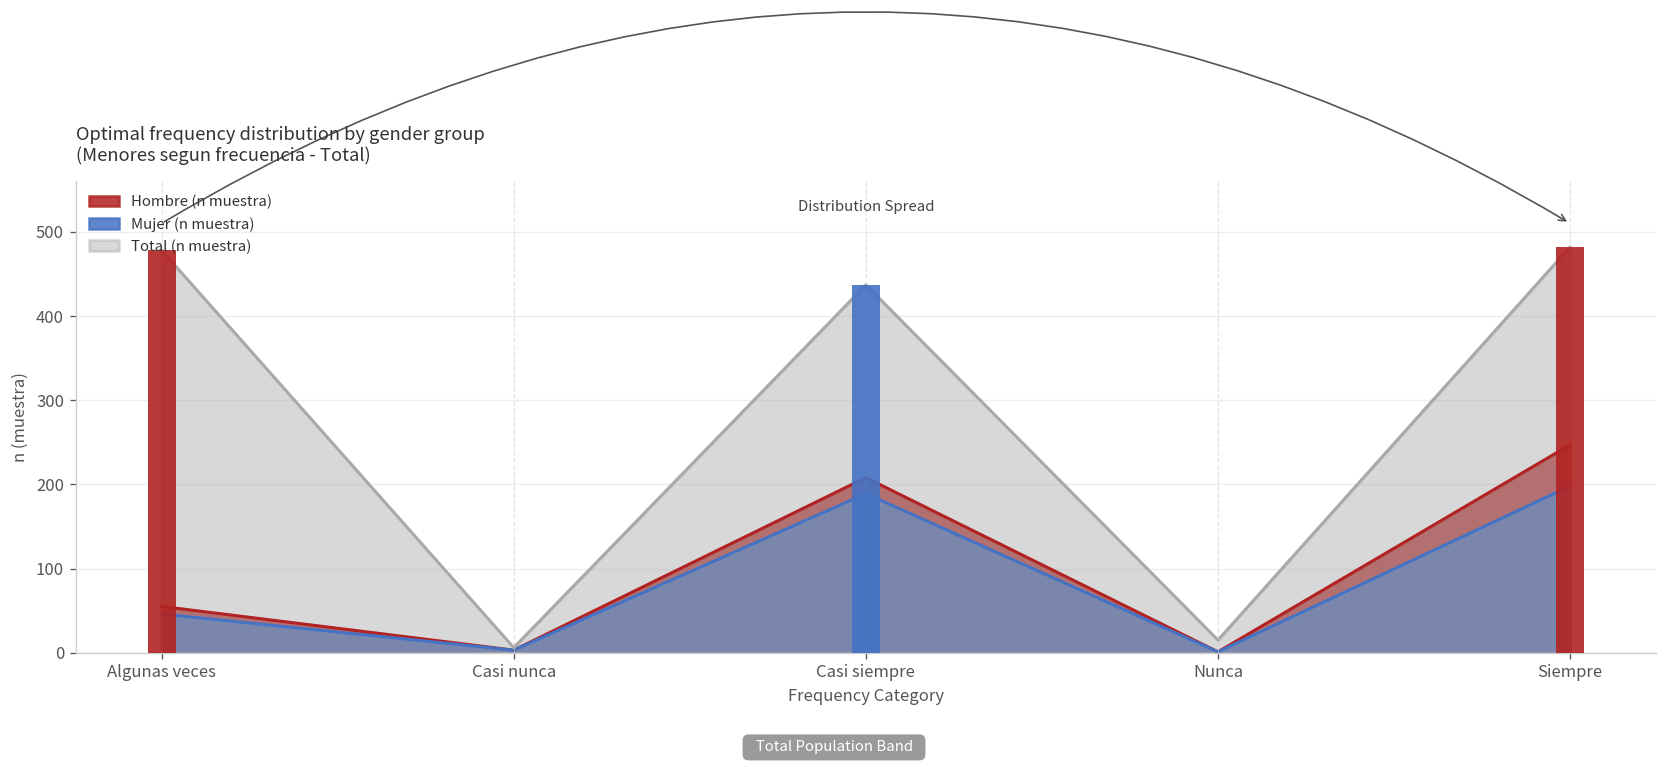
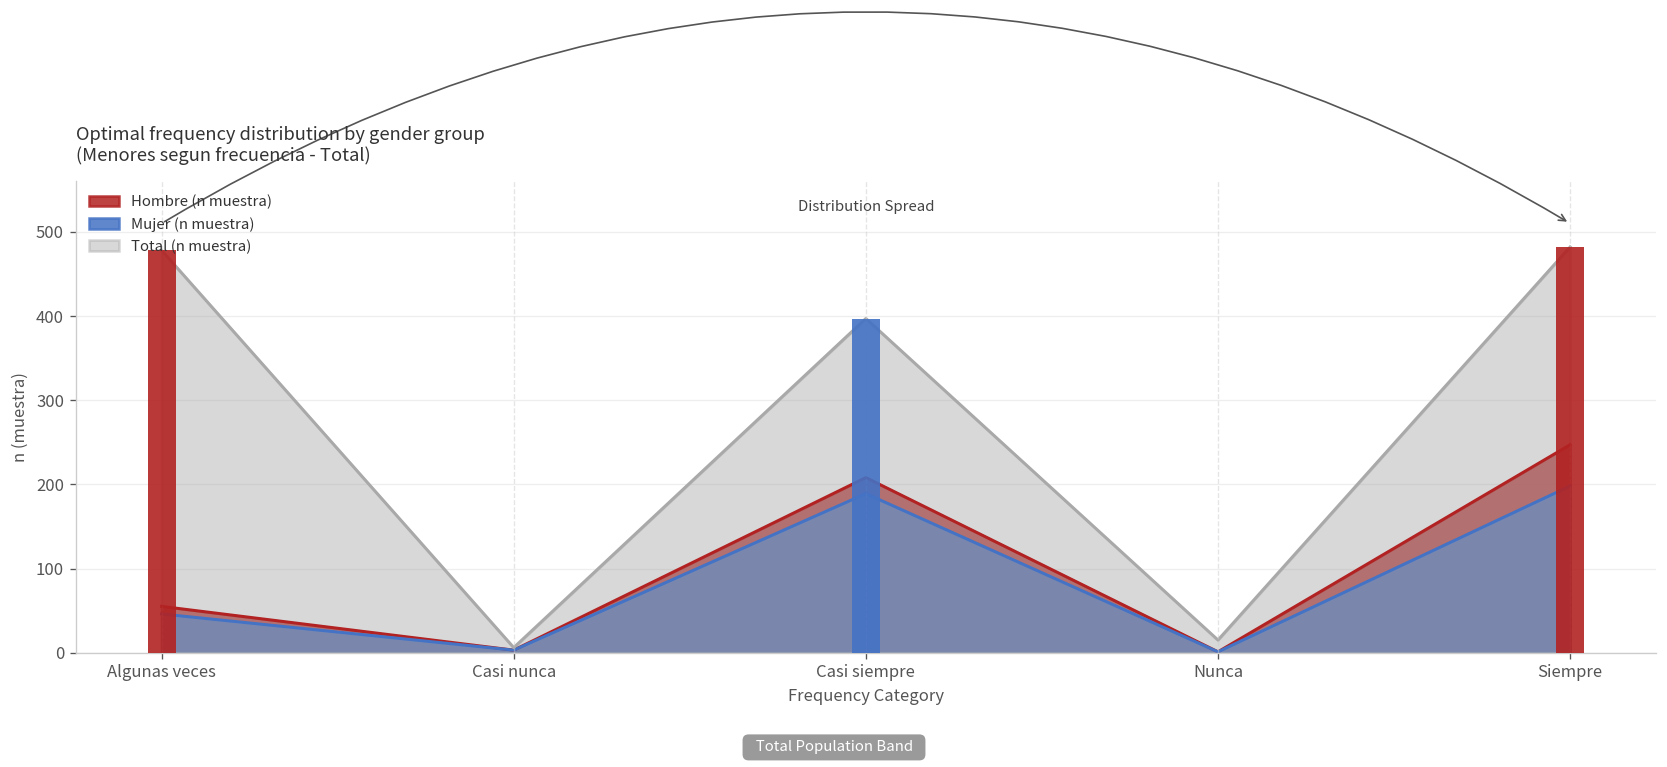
  {
    "Mujer (n muestra)": {
      "Algunas veces": 50,
      "Casi siempre": 190,
      "Siempre": 200
    },
    "Total (n muestra)": {
      "Algunas veces": 480,
-     "Casi siempre": 440,
+     "Casi siempre": 400,
      "Nunca": 20,
      "Siempre": 480
    }
  }
